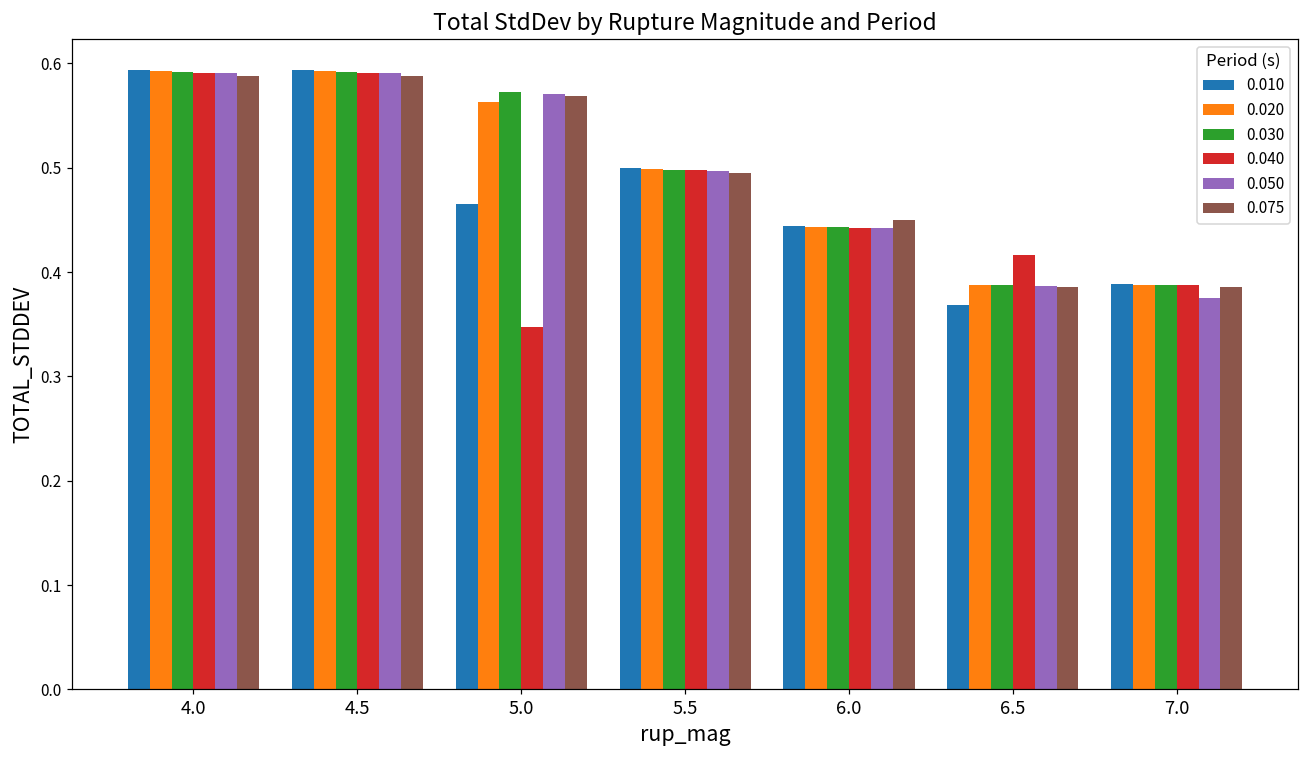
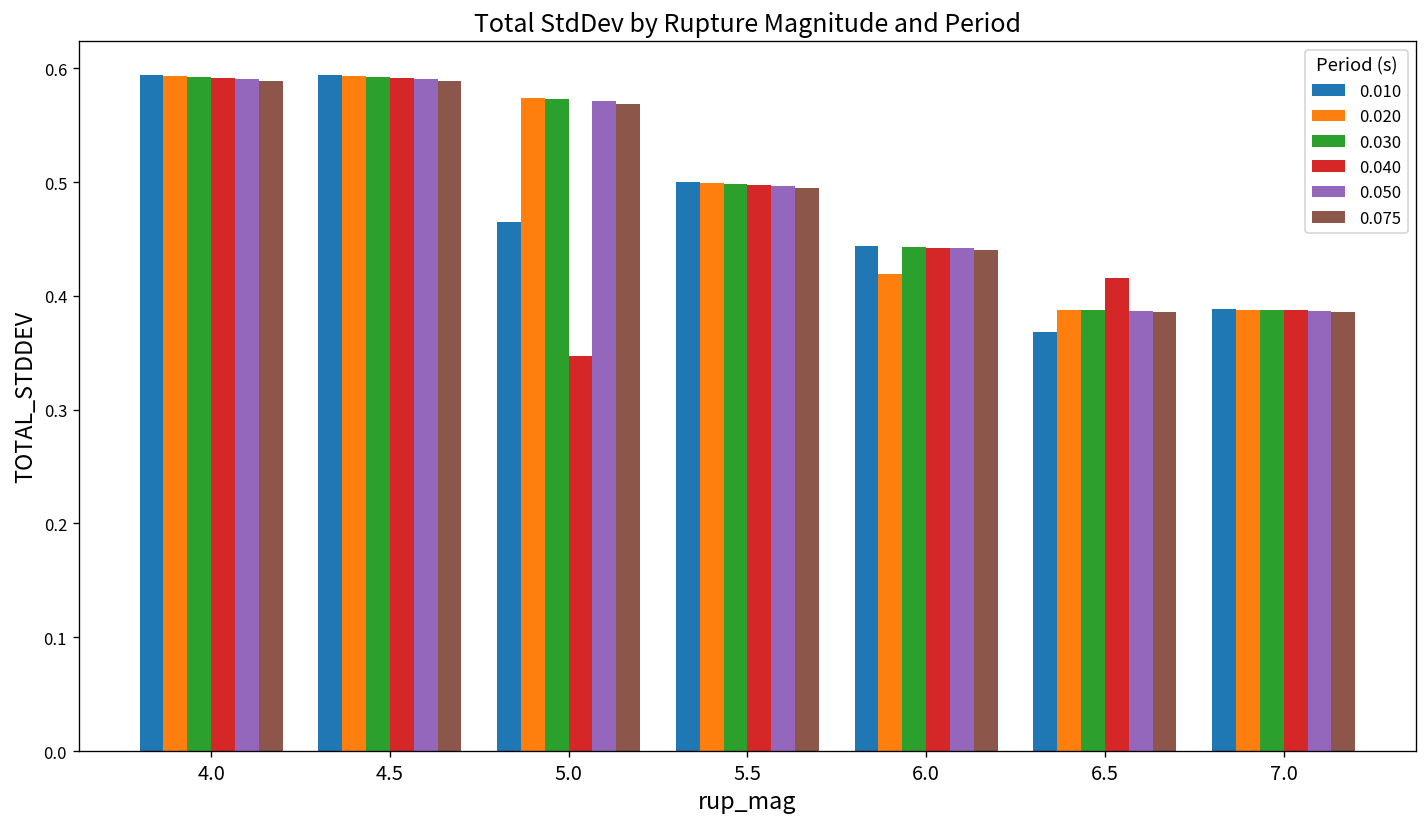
  {
    "0.010": {
      "4.0": 0.59,
      "4.5": 0.59,
      "5.0": 0.47,
      "5.5": 0.50,
      "6.0": 0.44,
      "6.5": 0.37,
      "7.0": 0.39
    },
    "0.020": {
      "4.0": 0.59,
      "4.5": 0.59,
-     "5.0": 0.56,
+     "5.0": 0.57,
      "5.5": 0.50,
-     "6.0": 0.44,
+     "6.0": 0.42,
      "6.5": 0.39,
      "7.0": 0.39
    },
    "0.030": {
      "4.0": 0.59,
      "4.5": 0.59,
      "5.0": 0.57,
      "5.5": 0.50,
      "6.0": 0.44,
      "6.5": 0.39,
      "7.0": 0.39
    },
    "0.040": {
      "4.0": 0.59,
      "4.5": 0.59,
      "5.0": 0.35,
      "5.5": 0.50,
      "6.0": 0.44,
      "6.5": 0.42,
      "7.0": 0.39
    },
    "0.050": {
      "4.0": 0.59,
      "4.5": 0.59,
      "5.0": 0.57,
      "5.5": 0.50,
      "6.0": 0.44,
      "6.5": 0.39,
-     "7.0": 0.38
+     "7.0": 0.39
    },
    "0.075": {
      "4.0": 0.59,
      "4.5": 0.59,
      "5.0": 0.57,
      "5.5": 0.50,
-     "6.0": 0.45,
+     "6.0": 0.44,
      "6.5": 0.39,
      "7.0": 0.39
    }
  }
